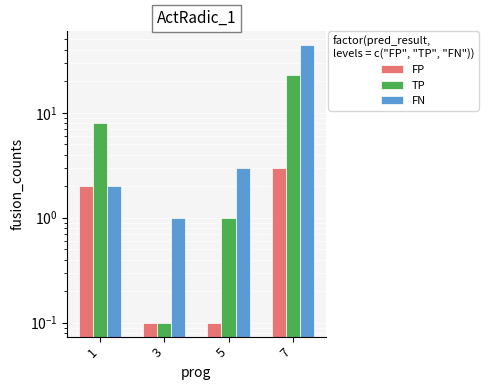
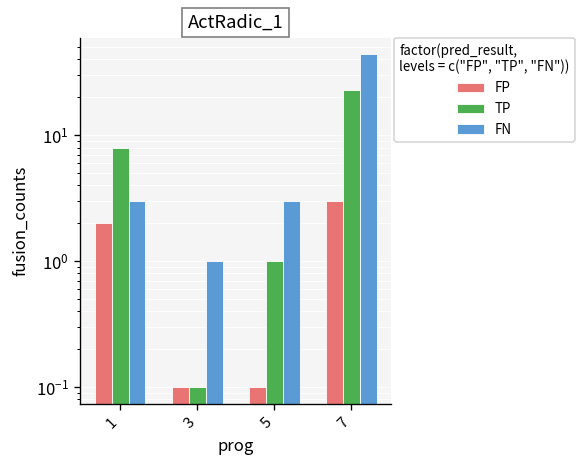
  {
    "FP": {
      "1": 2,
      "3": 0.10,
      "5": 0.10,
      "7": 3
    },
    "TP": {
      "1": 8,
      "3": 0.10,
      "5": 1,
      "7": 23
    },
    "FN": {
-     "1": 2,
+     "1": 3,
      "3": 1,
      "5": 3,
      "7": 44
    }
  }
